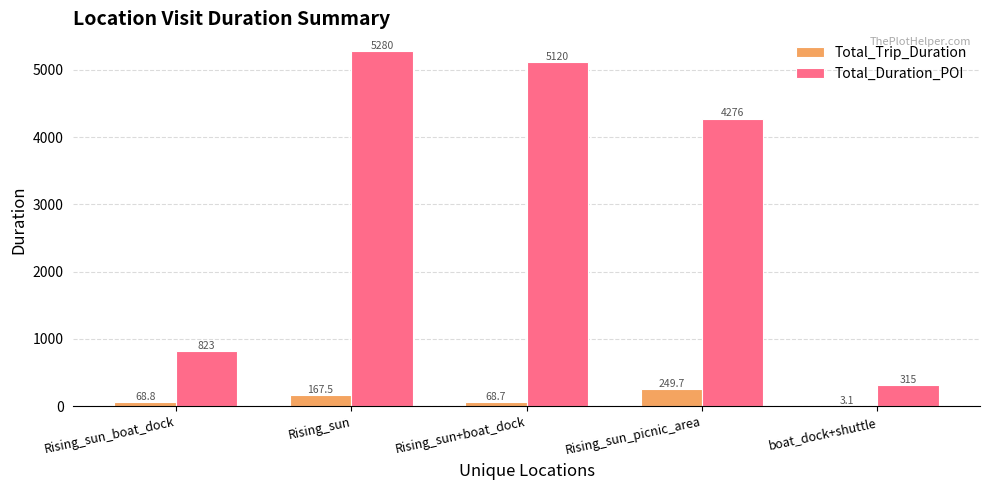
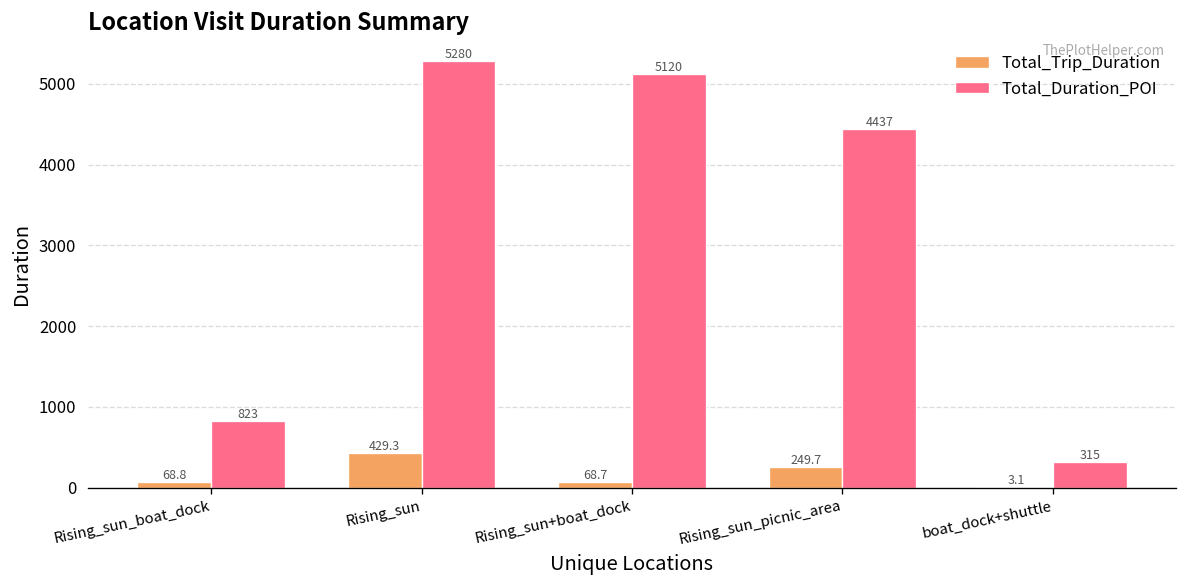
  {
    "Total_Trip_Duration": {
      "Rising_sun_boat_dock": 68.8,
-     "Rising_sun": 167.5,
+     "Rising_sun": 429.3,
      "Rising_sun+boat_dock": 68.7,
      "Rising_sun_picnic_area": 249.7,
      "boat_dock+shuttle": 3.1
    },
    "Total_Duration_POI": {
      "Rising_sun_boat_dock": 823,
      "Rising_sun": 5280,
      "Rising_sun+boat_dock": 5120,
-     "Rising_sun_picnic_area": 4276,
+     "Rising_sun_picnic_area": 4437,
      "boat_dock+shuttle": 315
    }
  }
